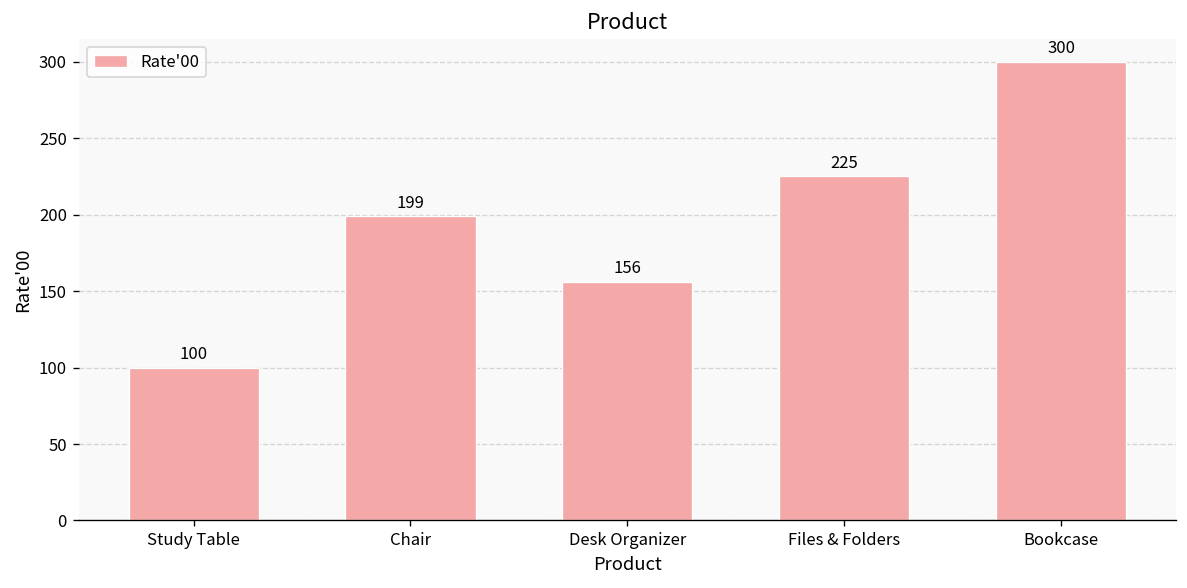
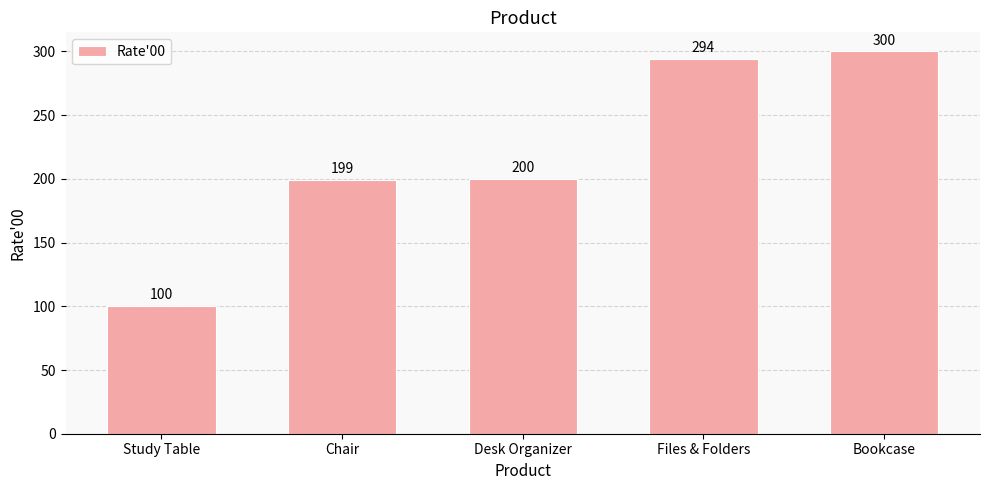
  {
    "Study Table": 100,
    "Chair": 199,
-   "Desk Organizer": 156,
-   "Files & Folders": 225,
+   "Desk Organizer": 200,
+   "Files & Folders": 294,
    "Bookcase": 300
  }
